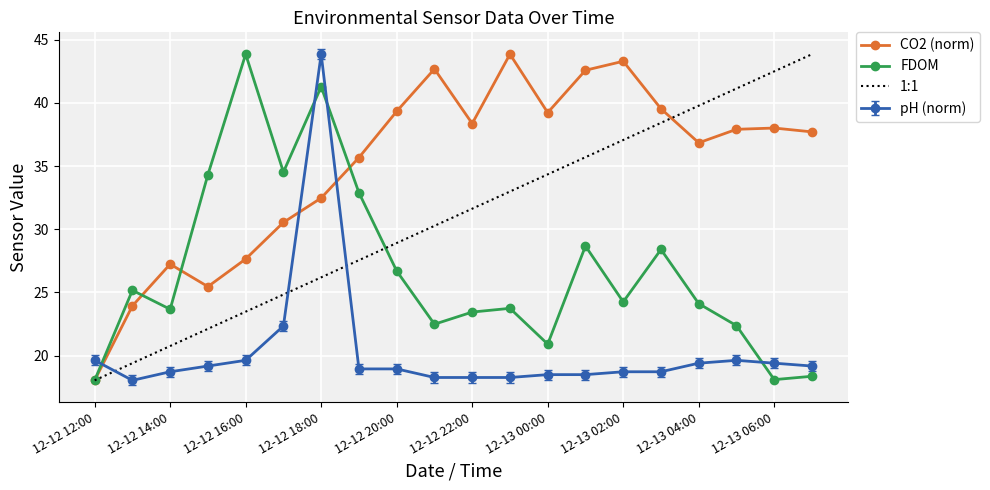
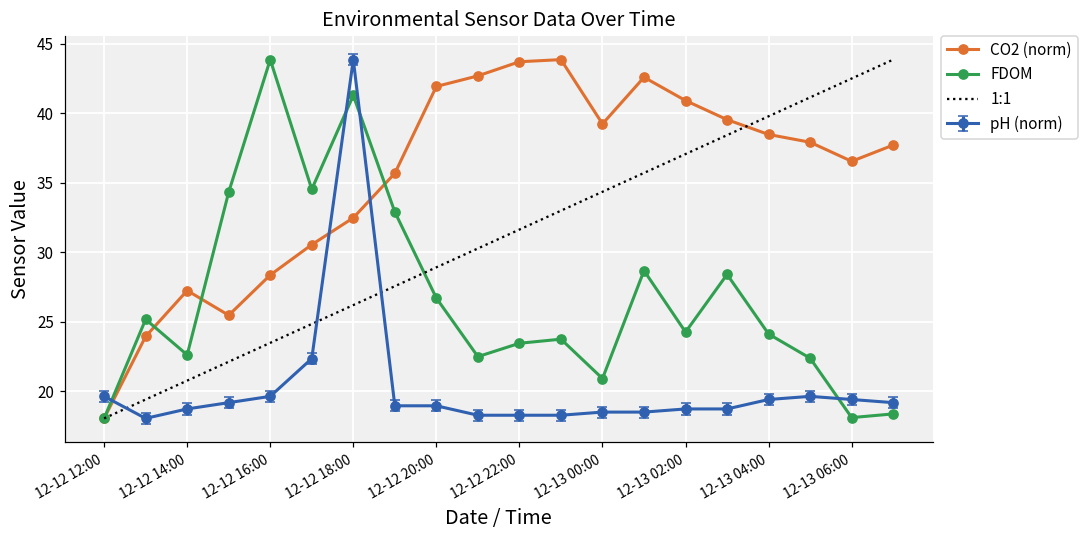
  {
    "CO2 (norm)": {
      "12-12 14:00": 27.2,
-     "12-12 16:00": 27.6,
+     "12-12 16:00": 28.4,
      "12-12 18:00": 32.5,
-     "12-12 20:00": 39.3,
-     "12-12 22:00": 38.4,
+     "12-12 20:00": 41.9,
+     "12-12 22:00": 43.7,
      "12-13 00:00": 39.2,
-     "12-13 02:00": 43.3,
-     "12-13 04:00": 36.8,
-     "12-13 06:00": 38.0
+     "12-13 02:00": 40.9,
+     "12-13 04:00": 38.5,
+     "12-13 06:00": 36.5
    },
    "FDOM": {
-     "12-12 14:00": 23.7,
+     "12-12 14:00": 22.6,
      "12-12 16:00": 43.8,
      "12-12 18:00": 41.3,
      "12-12 20:00": 26.7,
      "12-12 22:00": 23.4,
      "12-13 00:00": 20.9,
      "12-13 02:00": 24.2,
      "12-13 04:00": 24.1,
      "12-13 06:00": 18.1
    },
    "1:1": {
      "12-12 14:00": 20.8,
      "12-12 16:00": 23.5,
      "12-12 18:00": 26.2,
      "12-12 20:00": 28.9,
      "12-12 22:00": 31.6,
      "12-13 00:00": 34.3,
      "12-13 02:00": 37.1,
      "12-13 04:00": 39.8,
      "12-13 06:00": 42.5
    }
  }
